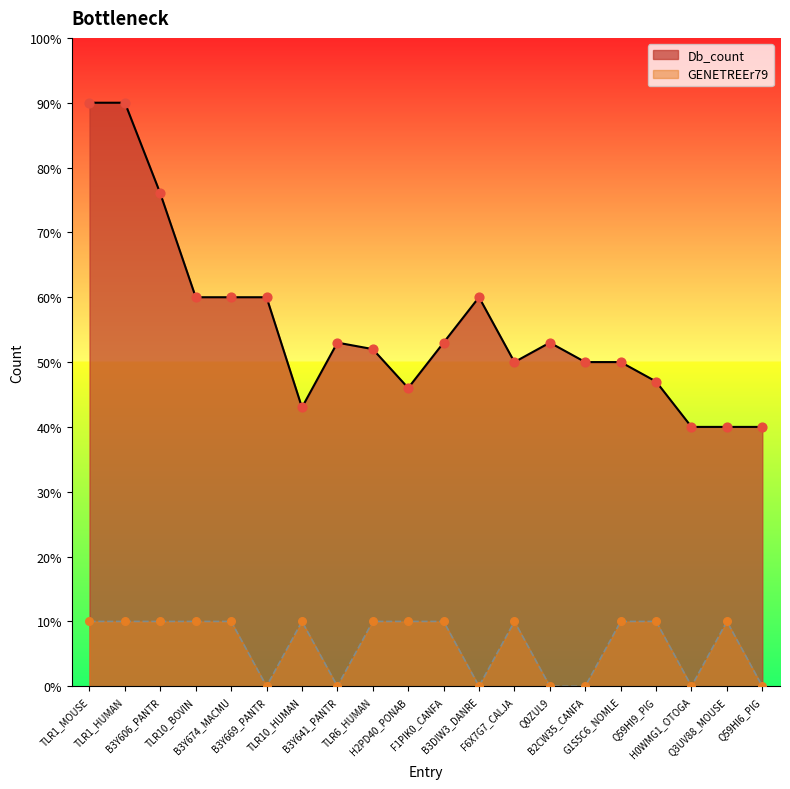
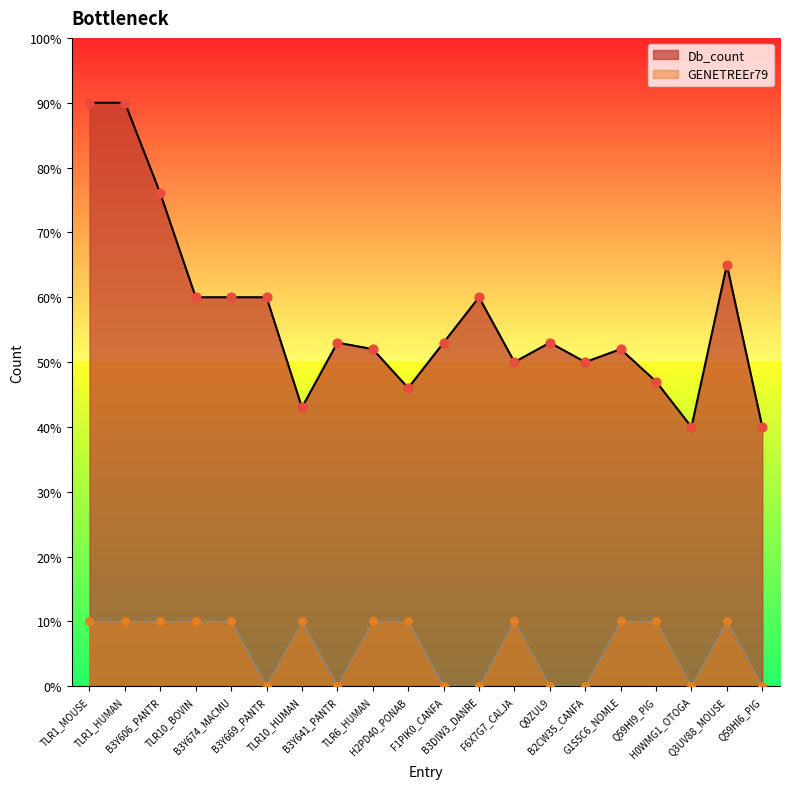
  {
    "Db_count": {
      "TLR1_MOUSE": "90%",
      "TLR1_HUMAN": "90%",
      "B3Y606_PANTR": "76%",
      "TLR10_BOVIN": "60%",
      "B3Y674_MACMU": "60%",
      "B3Y669_PANTR": "60%",
      "TLR10_HUMAN": "43%",
      "B3Y641_PANTR": "53%",
      "TLR6_HUMAN": "52%",
      "H2PD40_PONAB": "46%",
      "F1PIK0_CANFA": "53%",
      "B3DIW3_DANRE": "60%",
      "F6X7G7_CALJA": "50%",
      "Q0ZUL9": "53%",
      "B2CW35_CANFA": "50%",
-     "G1S5C6_NOMLE": "50%",
+     "G1S5C6_NOMLE": "52%",
      "Q59HI9_PIG": "47%",
      "H0WMG1_OTOGA": "40%",
-     "Q3UV88_MOUSE": "40%",
+     "Q3UV88_MOUSE": "65%",
      "Q59HI6_PIG": "40%"
    },
    "GENETREEr79": {
      "TLR1_MOUSE": "10%",
      "TLR1_HUMAN": "10%",
      "B3Y606_PANTR": "10%",
      "TLR10_BOVIN": "10%",
      "B3Y674_MACMU": "10%",
      "B3Y669_PANTR": "0%",
      "TLR10_HUMAN": "10%",
      "B3Y641_PANTR": "0%",
      "TLR6_HUMAN": "10%",
      "H2PD40_PONAB": "10%",
-     "F1PIK0_CANFA": "10%",
+     "F1PIK0_CANFA": "0%",
      "B3DIW3_DANRE": "0%",
      "F6X7G7_CALJA": "10%",
      "Q0ZUL9": "0%",
      "B2CW35_CANFA": "0%",
      "G1S5C6_NOMLE": "10%",
      "Q59HI9_PIG": "10%",
      "H0WMG1_OTOGA": "0%",
      "Q3UV88_MOUSE": "10%",
      "Q59HI6_PIG": "0%"
    }
  }
